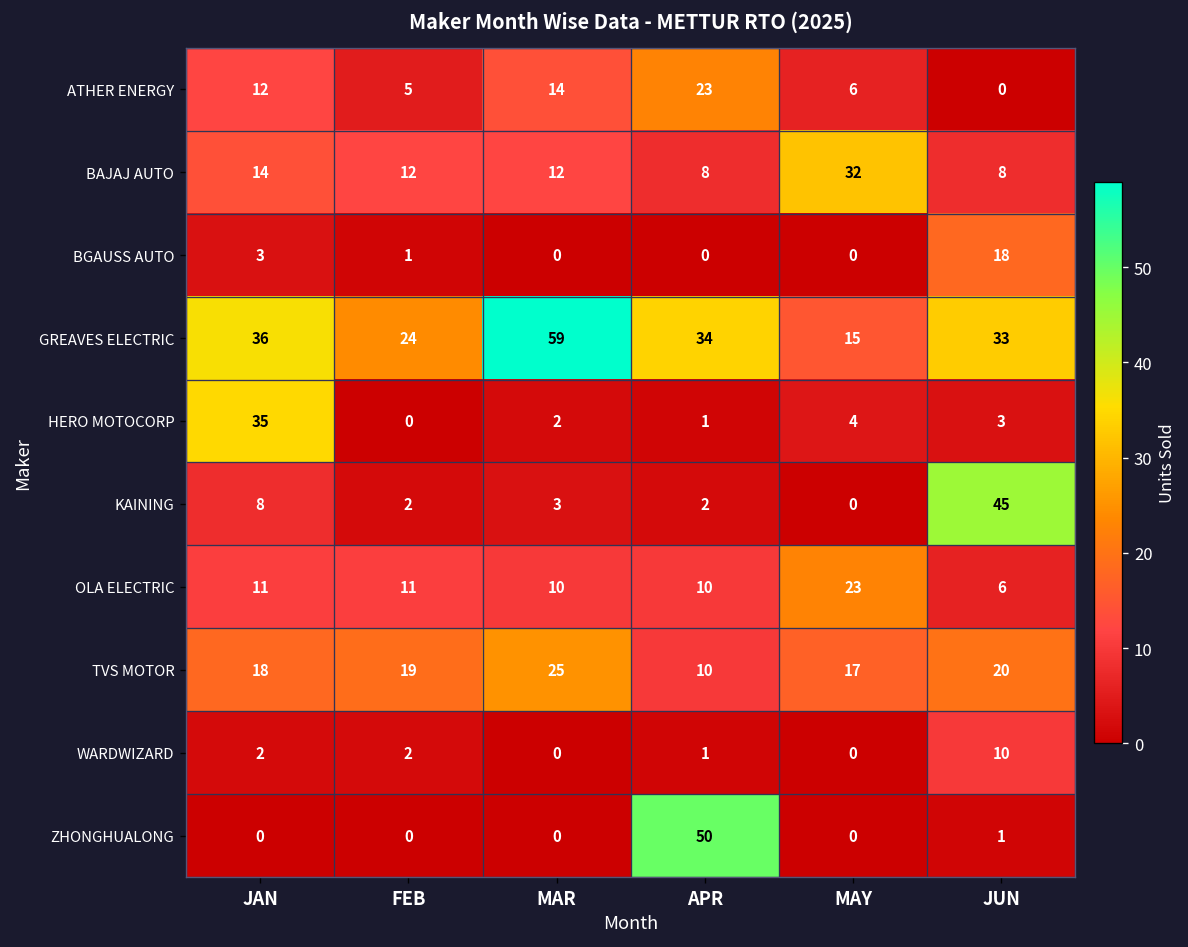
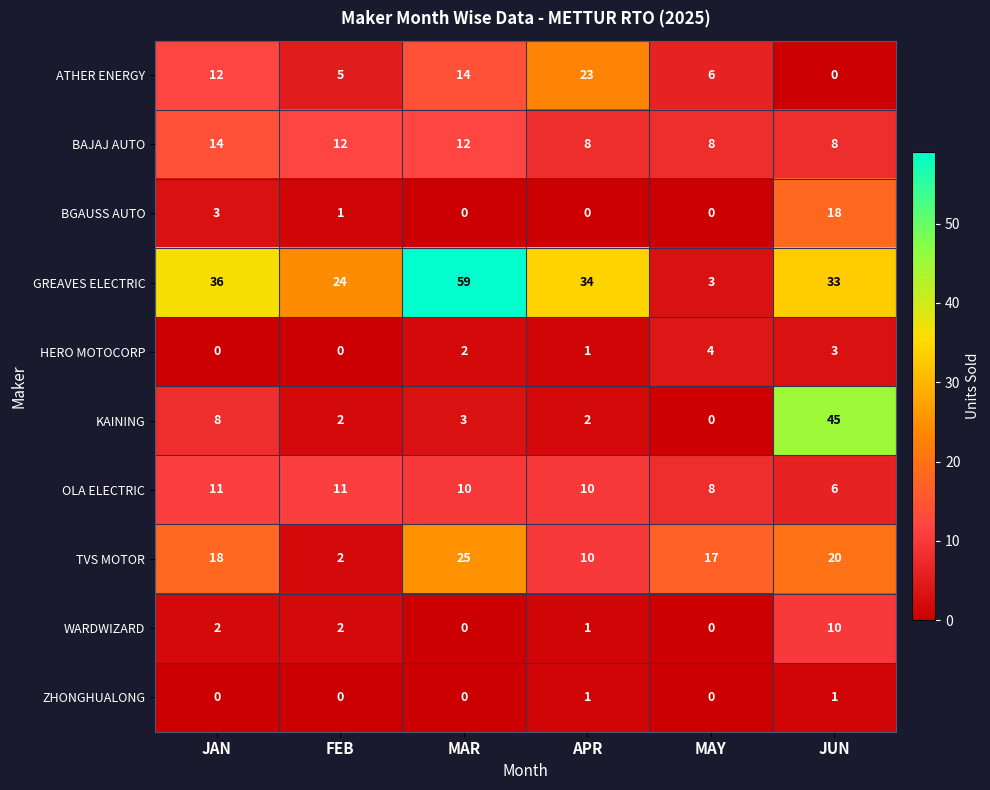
  {
    "ATHER ENERGY": {
      "JAN": 12,
      "FEB": 5,
      "MAR": 14,
      "APR": 23,
      "MAY": 6,
      "JUN": 0
    },
    "BAJAJ AUTO": {
      "JAN": 14,
      "FEB": 12,
      "MAR": 12,
      "APR": 8,
-     "MAY": 32,
+     "MAY": 8,
      "JUN": 8
    },
    "BGAUSS AUTO": {
      "JAN": 3,
      "FEB": 1,
      "MAR": 0,
      "APR": 0,
      "MAY": 0,
      "JUN": 18
    },
    "GREAVES ELECTRIC": {
      "JAN": 36,
      "FEB": 24,
      "MAR": 59,
      "APR": 34,
-     "MAY": 15,
+     "MAY": 3,
      "JUN": 33
    },
    "HERO MOTOCORP": {
-     "JAN": 35,
+     "JAN": 0,
      "FEB": 0,
      "MAR": 2,
      "APR": 1,
      "MAY": 4,
      "JUN": 3
    },
    "KAINING": {
      "JAN": 8,
      "FEB": 2,
      "MAR": 3,
      "APR": 2,
      "MAY": 0,
      "JUN": 45
    },
    "OLA ELECTRIC": {
      "JAN": 11,
      "FEB": 11,
      "MAR": 10,
      "APR": 10,
-     "MAY": 23,
+     "MAY": 8,
      "JUN": 6
    },
    "TVS MOTOR": {
      "JAN": 18,
-     "FEB": 19,
+     "FEB": 2,
      "MAR": 25,
      "APR": 10,
      "MAY": 17,
      "JUN": 20
    },
    "WARDWIZARD": {
      "JAN": 2,
      "FEB": 2,
      "MAR": 0,
      "APR": 1,
      "MAY": 0,
      "JUN": 10
    },
    "ZHONGHUALONG": {
      "JAN": 0,
      "FEB": 0,
      "MAR": 0,
-     "APR": 50,
+     "APR": 1,
      "MAY": 0,
      "JUN": 1
    }
  }
